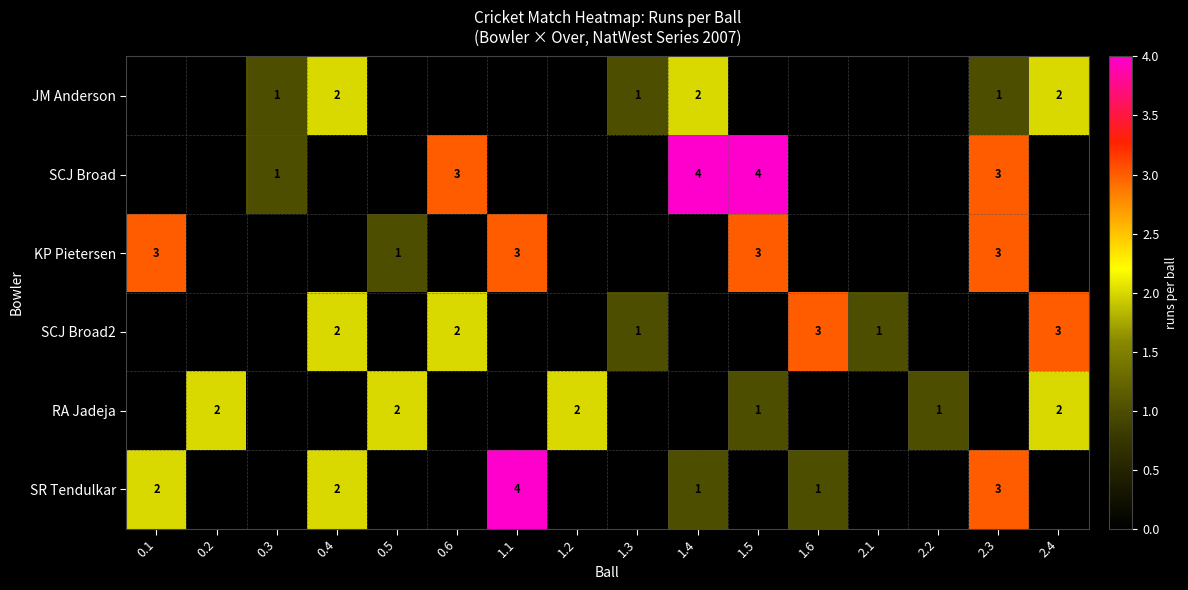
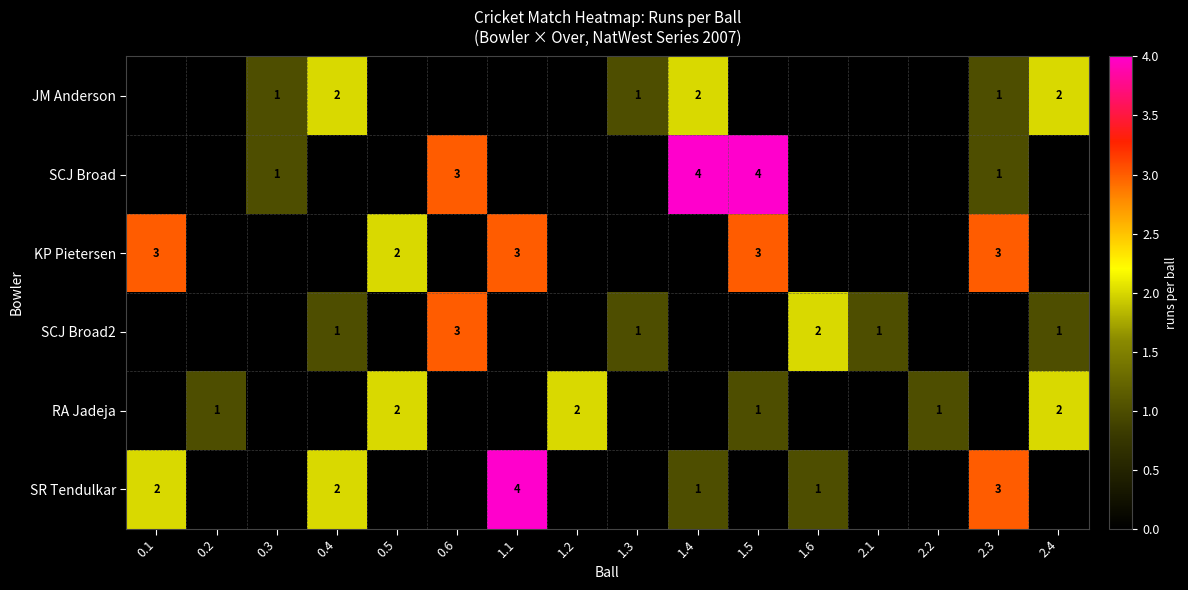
  {
    "JM Anderson": {
      "0.3": 1,
      "0.4": 2,
      "1.3": 1,
      "1.4": 2,
      "2.3": 1,
      "2.4": 2
    },
    "SCJ Broad": {
      "0.3": 1,
      "0.6": 3,
      "1.4": 4,
      "1.5": 4,
-     "2.3": 3
+     "2.3": 1
    },
    "KP Pietersen": {
      "0.1": 3,
-     "0.5": 1,
+     "0.5": 2,
      "1.1": 3,
      "1.5": 3,
      "2.3": 3
    },
    "SCJ Broad2": {
-     "0.4": 2,
-     "0.6": 2,
+     "0.4": 1,
+     "0.6": 3,
      "1.3": 1,
-     "1.6": 3,
+     "1.6": 2,
      "2.1": 1,
-     "2.4": 3
+     "2.4": 1
    },
    "RA Jadeja": {
-     "0.2": 2,
+     "0.2": 1,
      "0.5": 2,
      "1.2": 2,
      "1.5": 1,
      "2.2": 1,
      "2.4": 2
    },
    "SR Tendulkar": {
      "0.1": 2,
      "0.4": 2,
      "1.1": 4,
      "1.4": 1,
      "1.6": 1,
      "2.3": 3
    }
  }
